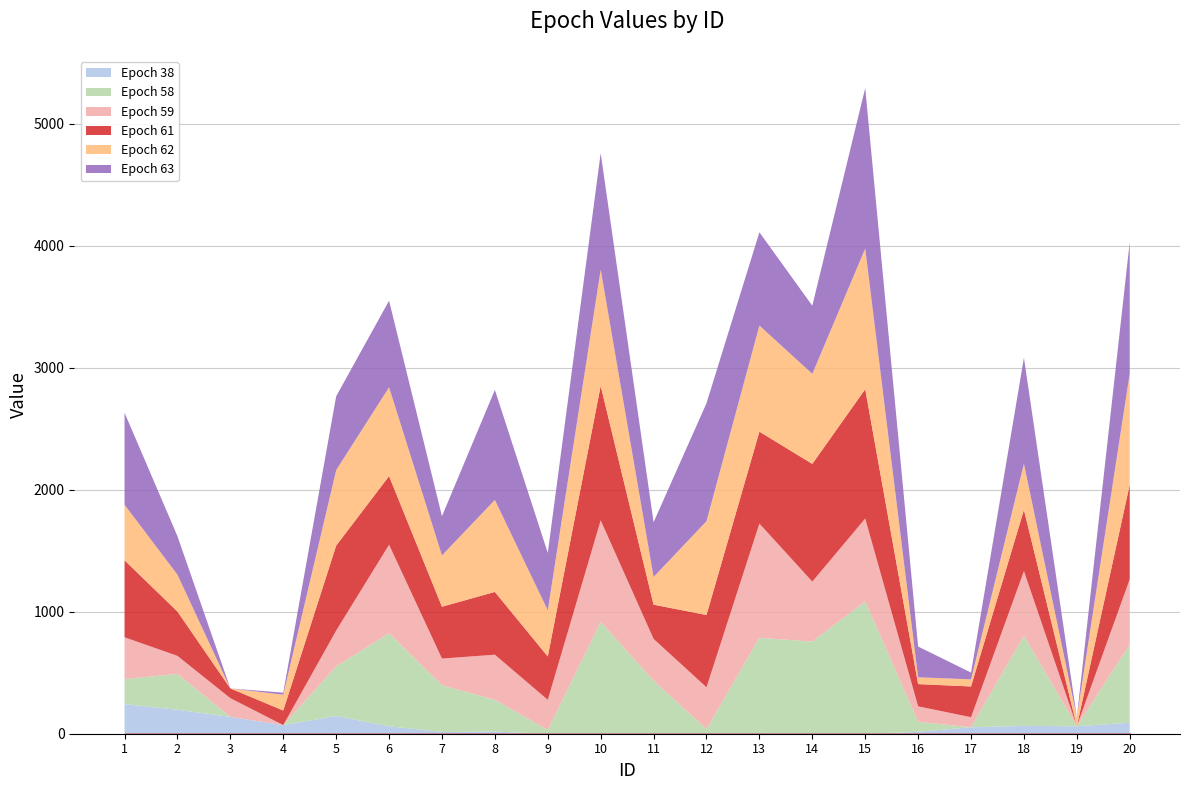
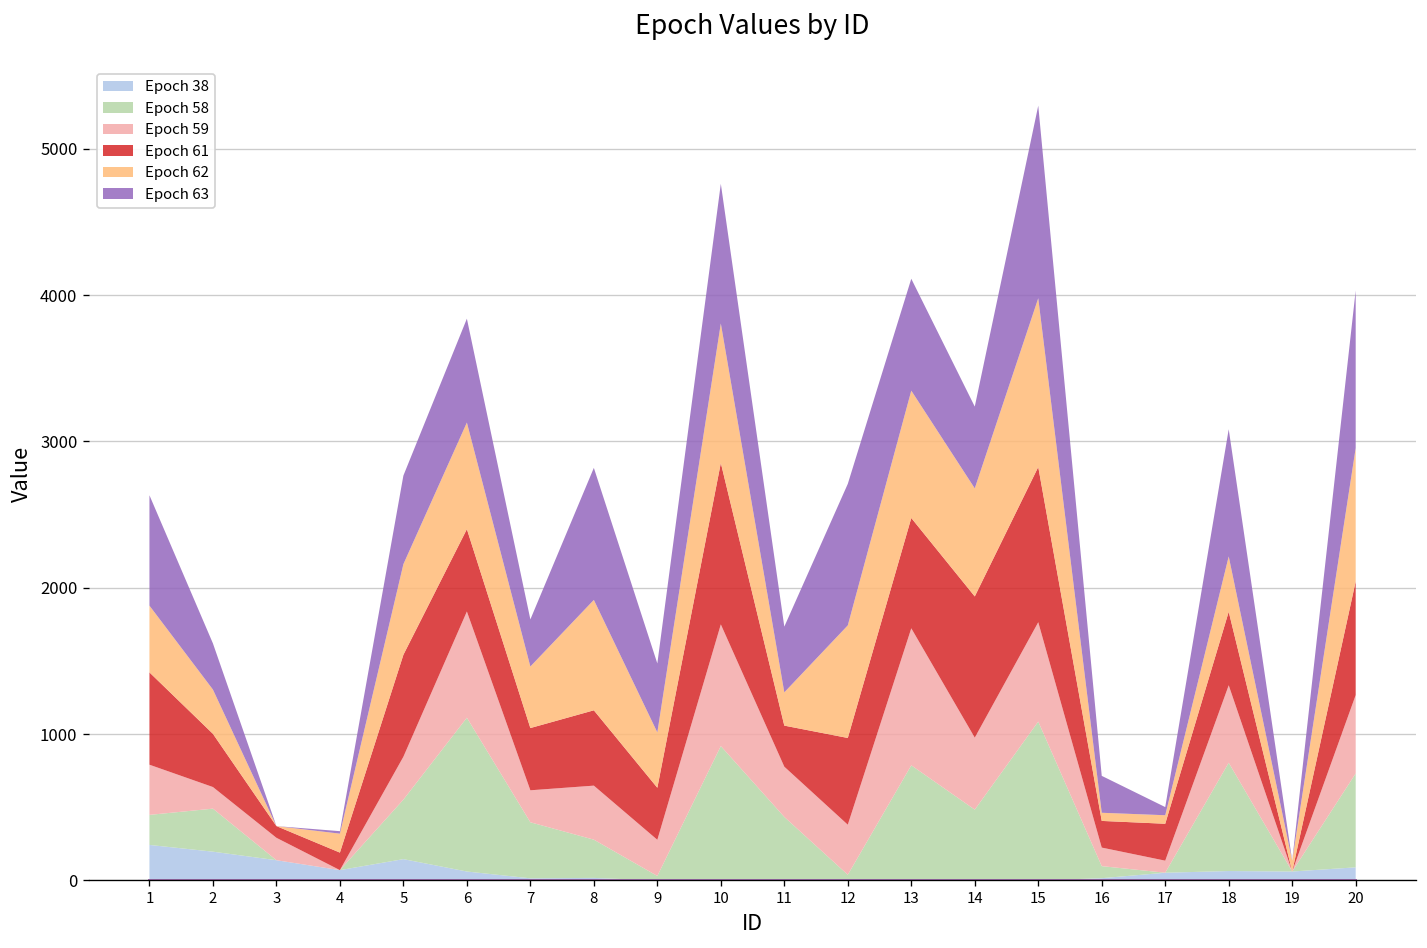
  {
    "Epoch 38": {
      "1": 240,
      "2": 200,
      "5": 150,
      "6": 60,
      "18": 60,
      "20": 90
    },
    "Epoch 58": {
      "1": 210,
      "2": 290,
      "5": 410,
-     "6": 760,
+     "6": 1050,
      "7": 380,
      "8": 260,
      "9": 30,
      "10": 920,
      "11": 430,
      "12": 40,
      "13": 790,
-     "14": 760,
+     "14": 480,
      "15": 1090,
      "16": 80,
      "18": 740,
      "20": 640
    },
    "Epoch 61": {
      "1": 630,
      "2": 360,
      "4": 120,
      "5": 700,
      "6": 560,
      "7": 430,
      "8": 510,
      "9": 360,
      "10": 1100,
      "11": 280,
      "12": 590,
      "13": 750,
      "14": 970,
      "15": 1060,
      "16": 180,
      "17": 250,
      "18": 500,
      "20": 780
    }
  }
